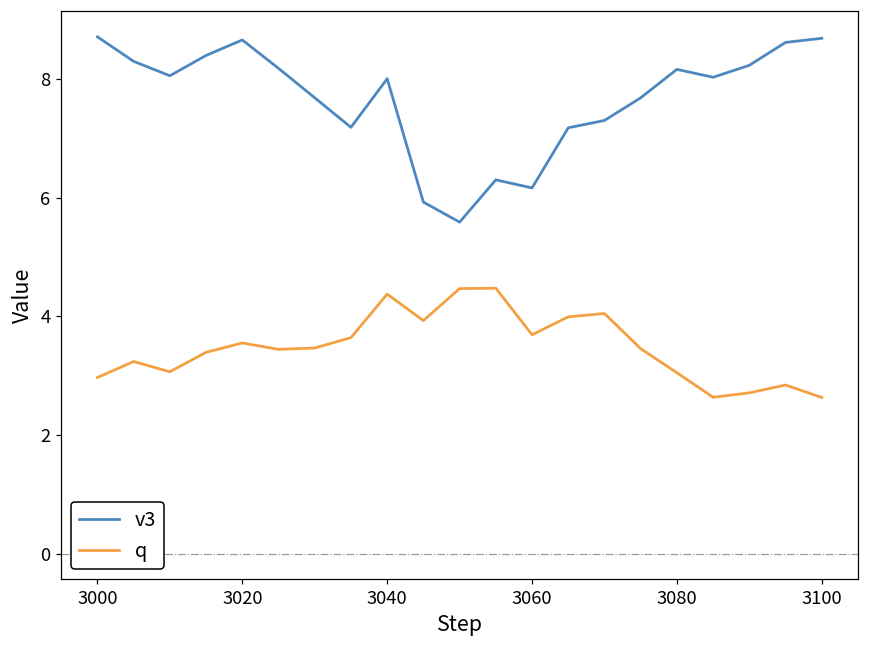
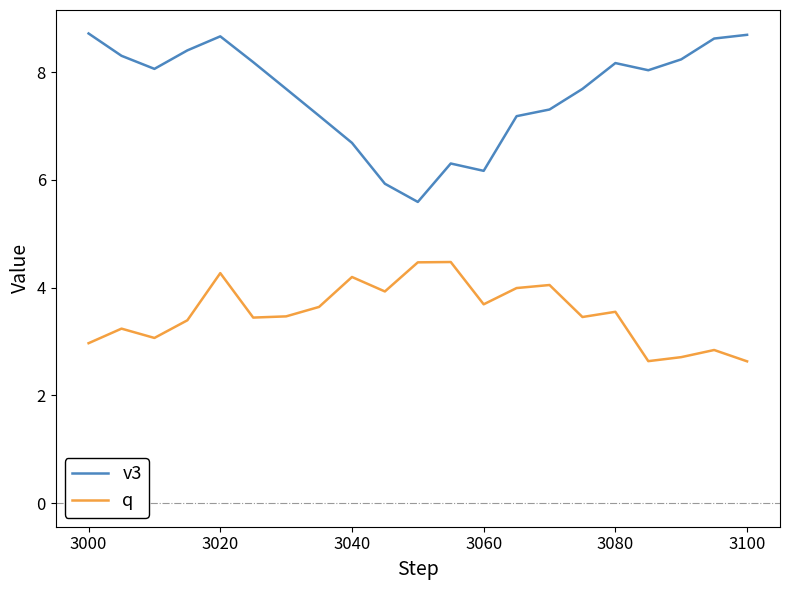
  {
    "v3": {
      "3000": 8.7,
      "3020": 8.7,
-     "3040": 8.0,
+     "3040": 6.7,
      "3060": 6.2,
      "3080": 8.2,
      "3100": 8.7
    },
    "q": {
      "3000": 3.0,
-     "3020": 3.6,
-     "3040": 4.4,
+     "3020": 4.3,
+     "3040": 4.2,
      "3060": 3.7,
-     "3080": 3.0,
+     "3080": 3.6,
      "3100": 2.6
    }
  }
